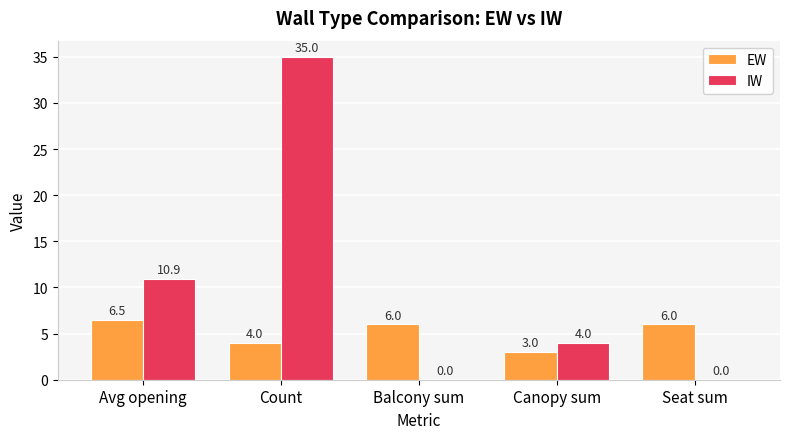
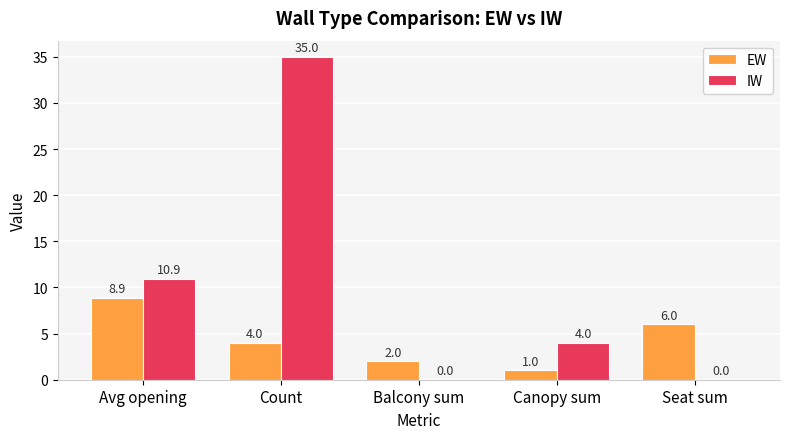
  {
    "EW": {
-     "Avg opening": 6.5,
+     "Avg opening": 8.9,
      "Count": 4.0,
-     "Balcony sum": 6.0,
-     "Canopy sum": 3.0,
+     "Balcony sum": 2.0,
+     "Canopy sum": 1.0,
      "Seat sum": 6.0
    },
    "IW": {
      "Avg opening": 10.9,
      "Count": 35.0,
      "Balcony sum": 0.0,
      "Canopy sum": 4.0,
      "Seat sum": 0.0
    }
  }
